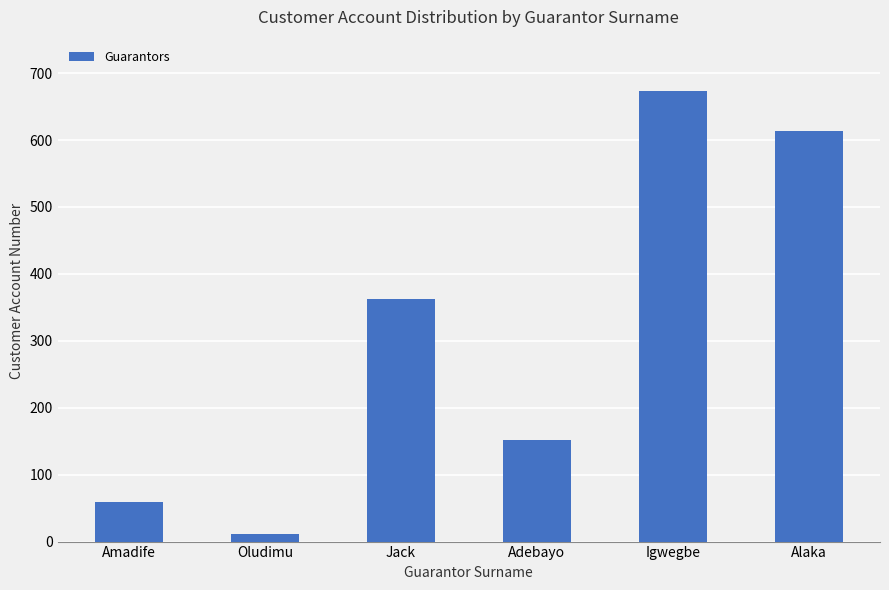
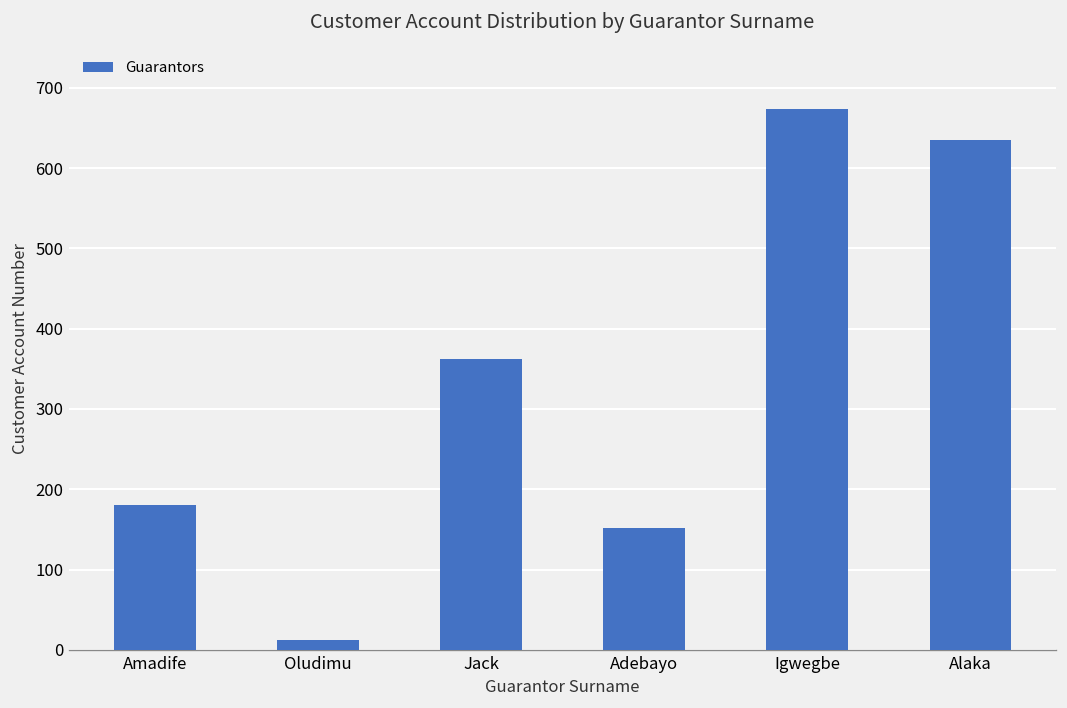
  {
-   "Amadife": 60,
+   "Amadife": 180,
    "Oludimu": 10,
    "Jack": 360,
    "Adebayo": 150,
    "Igwegbe": 670,
-   "Alaka": 610
+   "Alaka": 640
  }
